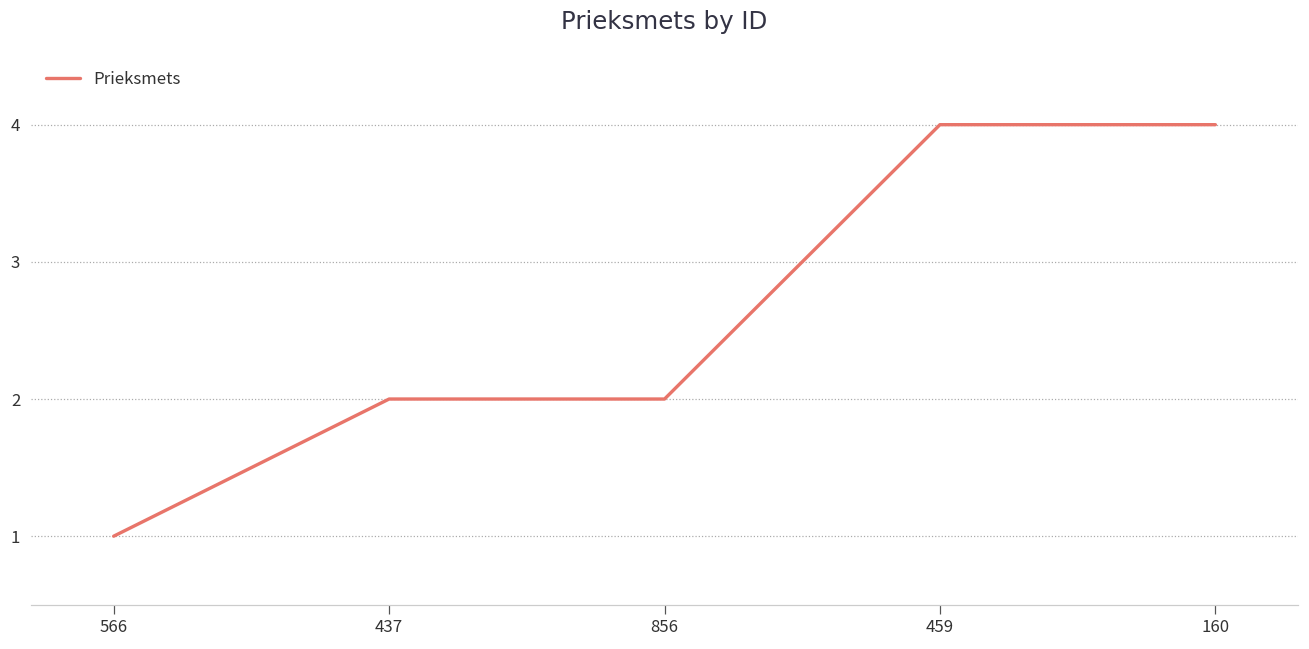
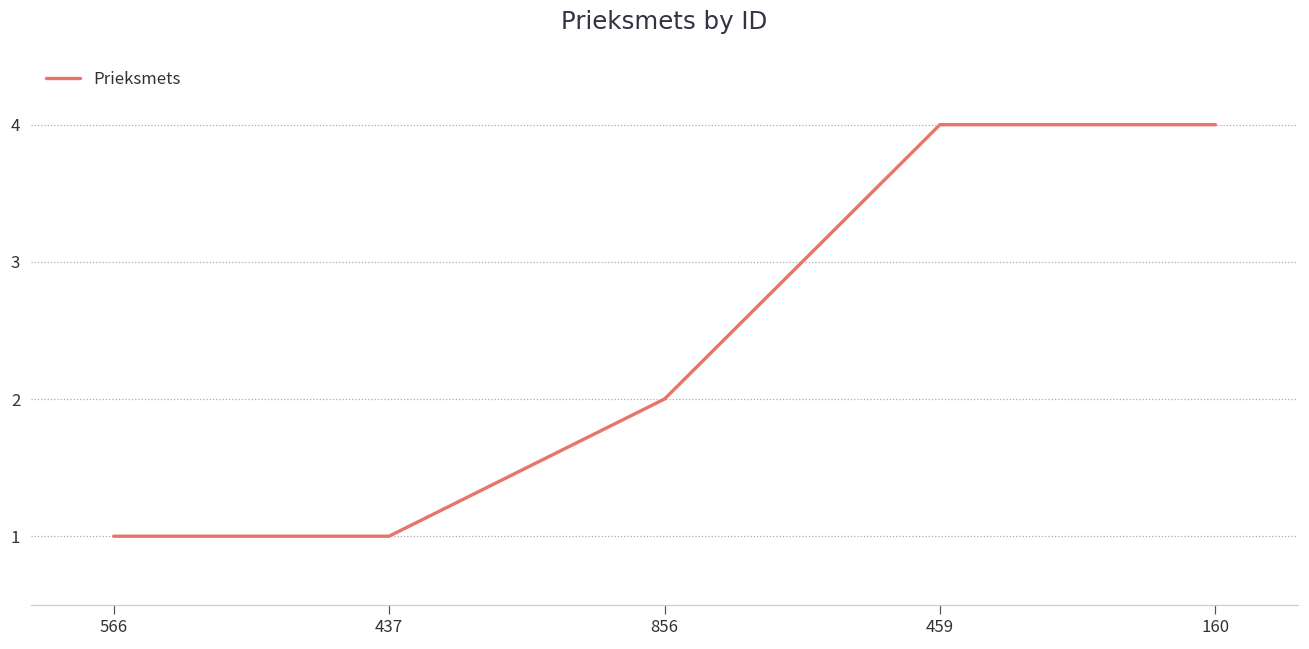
  {
    "566": 1,
-   "437": 2,
+   "437": 1,
    "856": 2,
    "459": 4,
    "160": 4
  }
